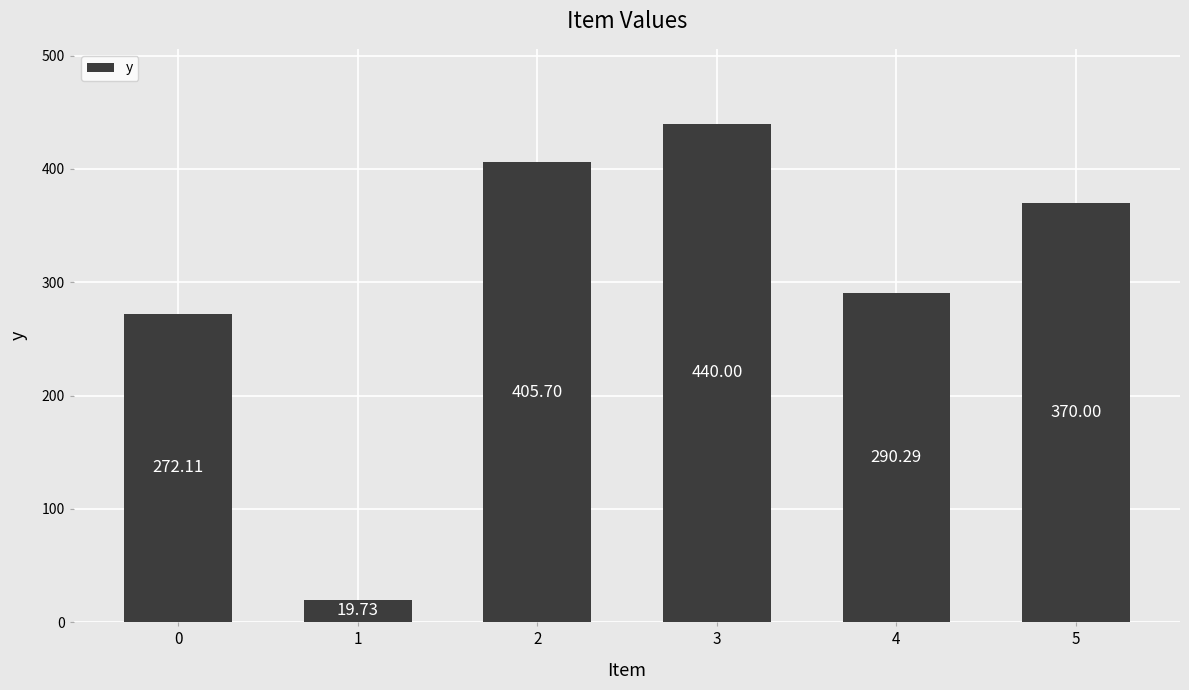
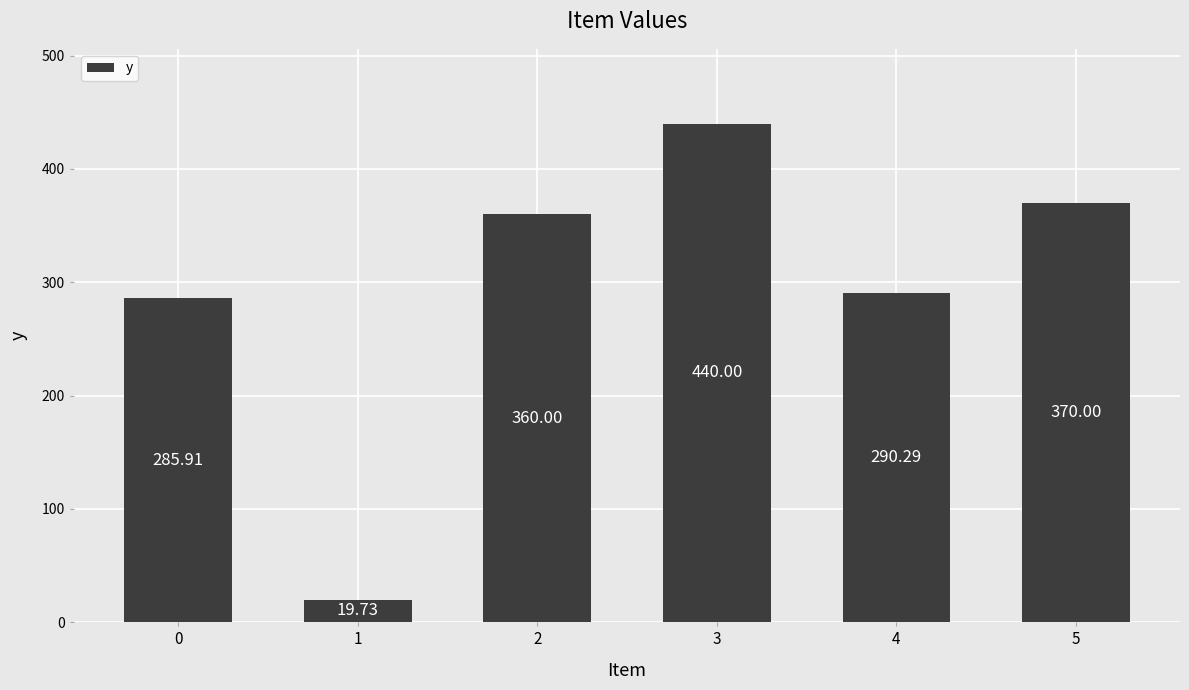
  {
-   "0": 272.11,
+   "0": 285.91,
    "1": 19.73,
-   "2": 405.70,
+   "2": 360.00,
    "3": 440.00,
    "4": 290.29,
    "5": 370.00
  }
